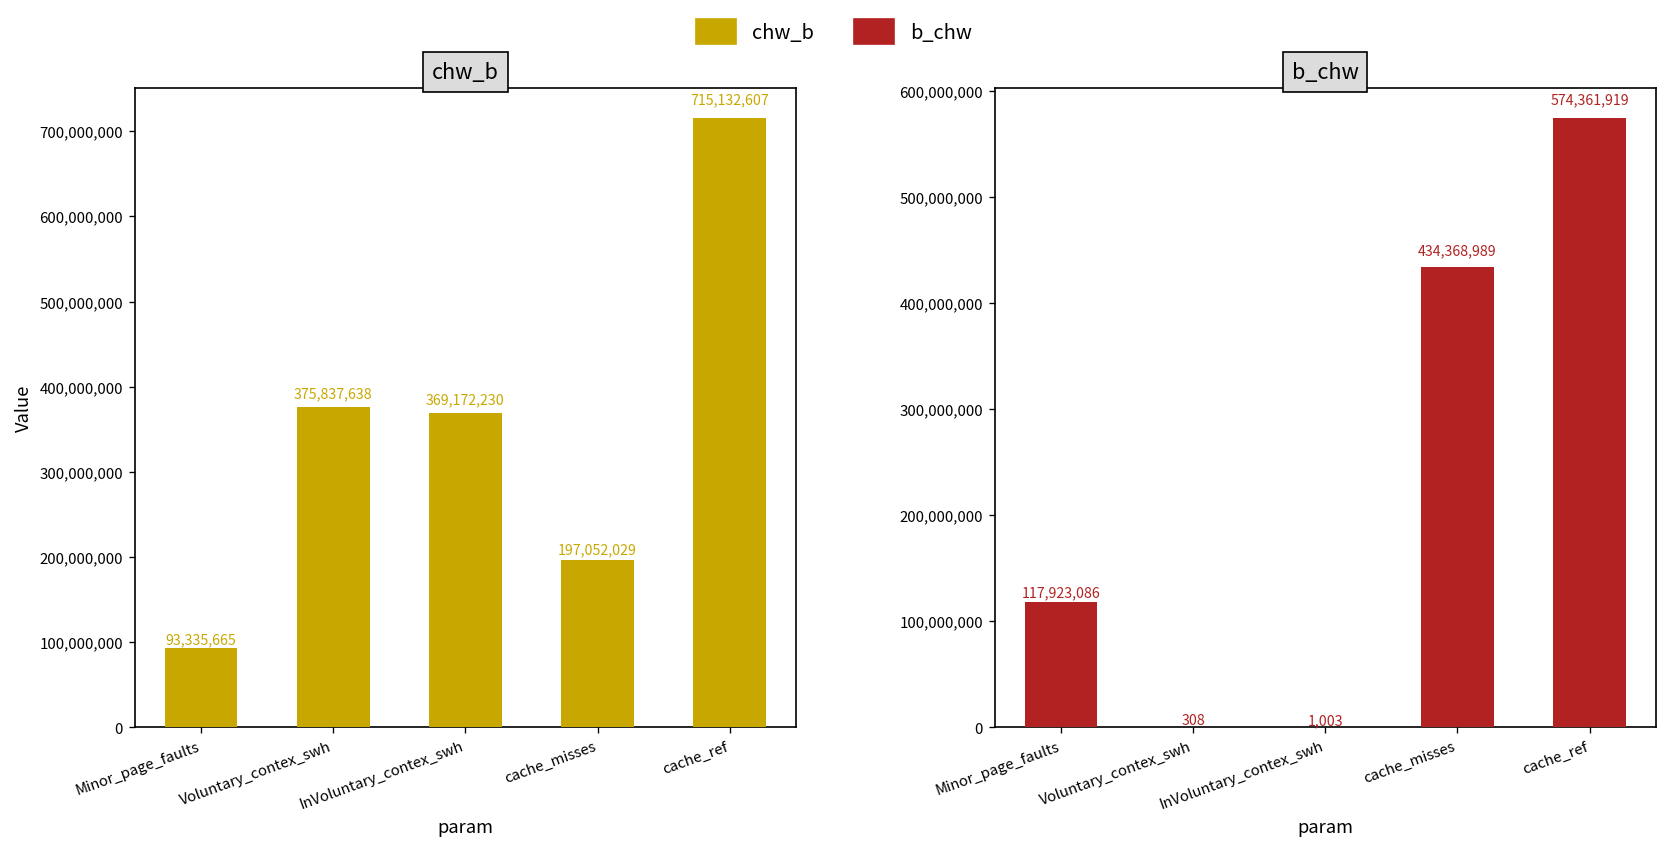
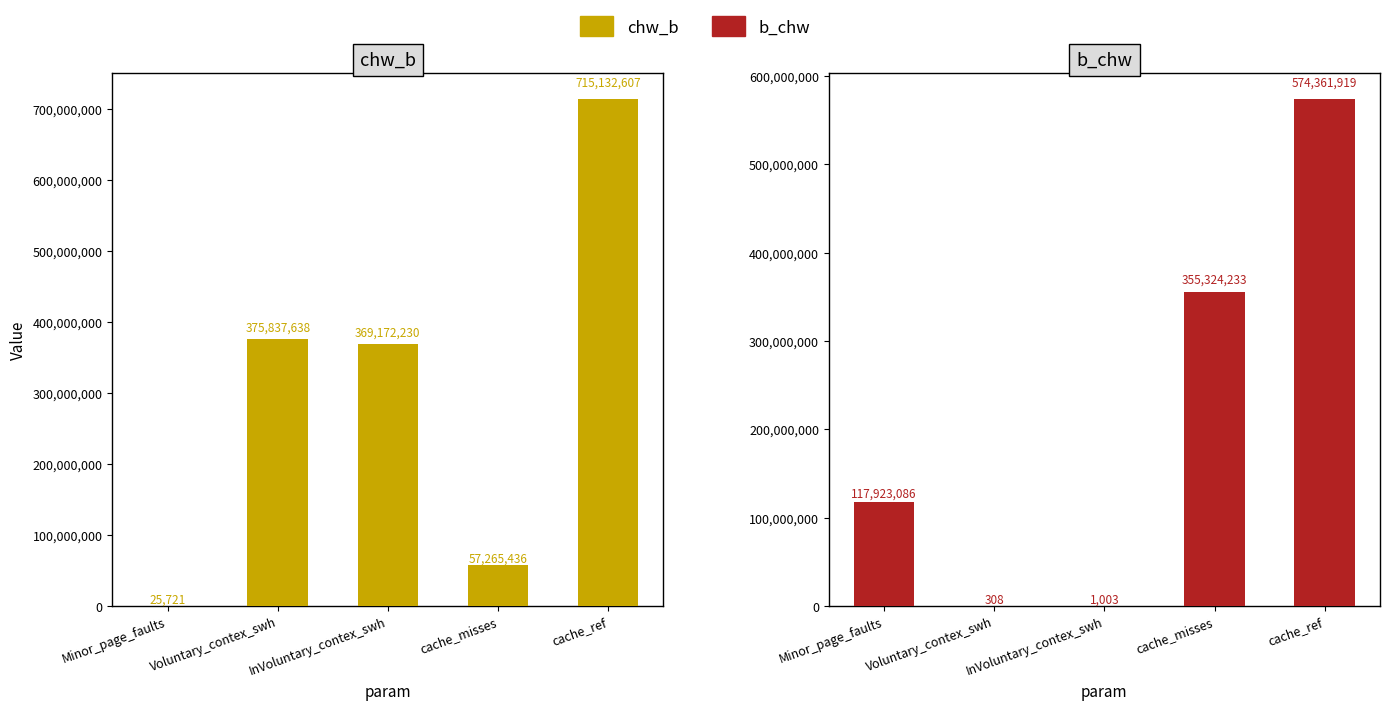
  {
    "chw_b": {
-     "Minor_page_faults": "93,335,665",
+     "Minor_page_faults": "25,721",
      "Voluntary_contex_swh": "375,837,638",
      "InVoluntary_contex_swh": "369,172,230",
-     "cache_misses": "197,052,029",
+     "cache_misses": "57,265,436",
      "cache_ref": "715,132,607"
    },
    "b_chw": {
      "Minor_page_faults": "117,923,086",
      "Voluntary_contex_swh": "308",
      "InVoluntary_contex_swh": "1,003",
-     "cache_misses": "434,368,989",
+     "cache_misses": "355,324,233",
      "cache_ref": "574,361,919"
    }
  }
